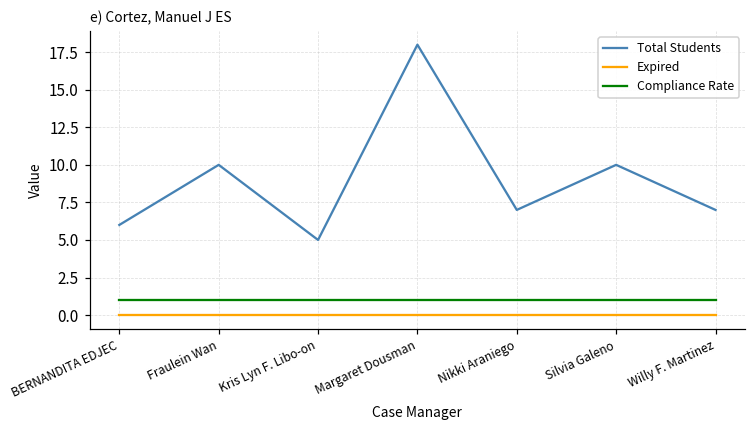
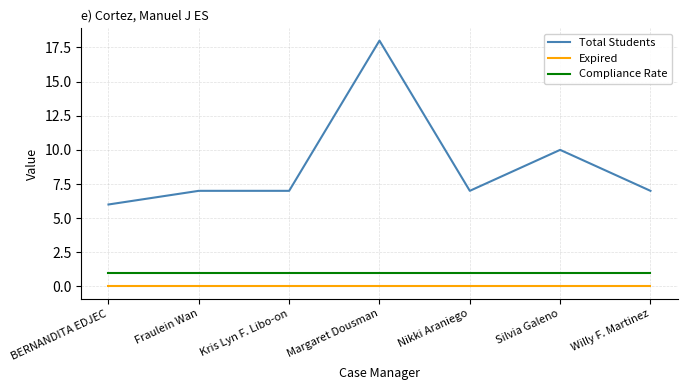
  {
    "Total Students": {
      "BERNANDITA EDJEC": 6,
-     "Fraulein Wan": 10,
-     "Kris Lyn F. Libo-on": 5,
+     "Fraulein Wan": 7,
+     "Kris Lyn F. Libo-on": 7,
      "Margaret Dousman": 18,
      "Nikki Araniego": 7,
      "Silvia Galeno": 10,
      "Willy F. Martinez": 7
    },
    "Expired": {
      "BERNANDITA EDJEC": 0,
      "Fraulein Wan": 0,
      "Kris Lyn F. Libo-on": 0,
      "Margaret Dousman": 0,
      "Nikki Araniego": 0,
      "Silvia Galeno": 0,
      "Willy F. Martinez": 0
    },
    "Compliance Rate": {
      "BERNANDITA EDJEC": 1,
      "Fraulein Wan": 1,
      "Kris Lyn F. Libo-on": 1,
      "Margaret Dousman": 1,
      "Nikki Araniego": 1,
      "Silvia Galeno": 1,
      "Willy F. Martinez": 1
    }
  }
